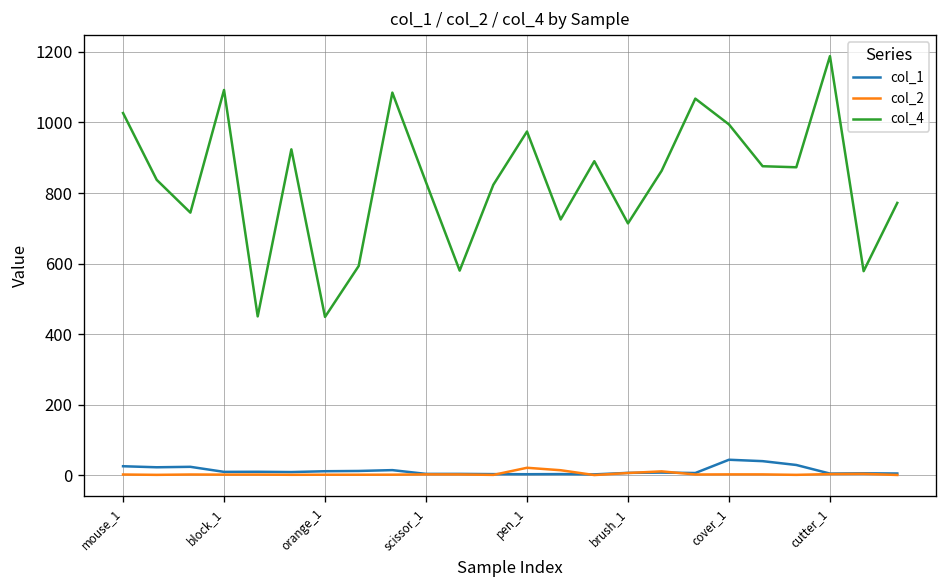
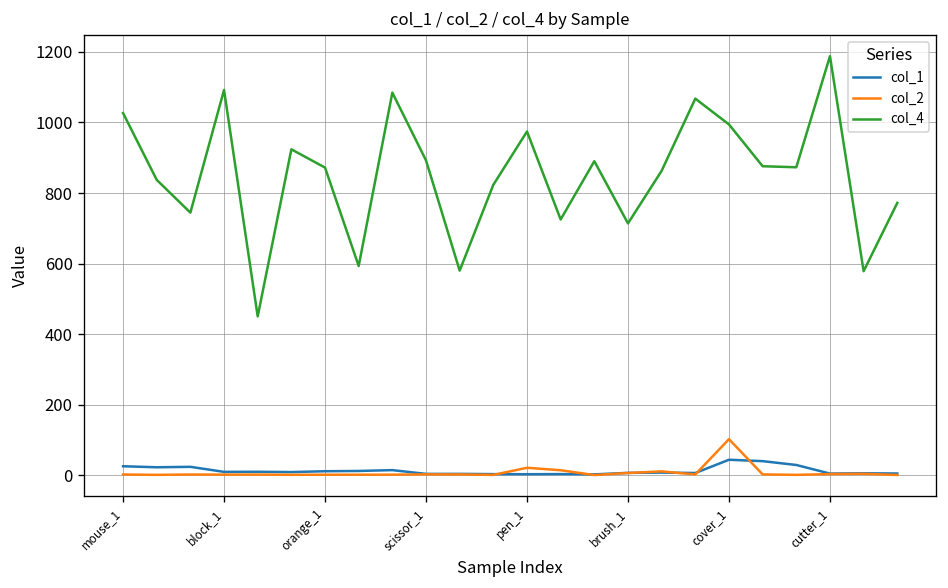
  {
    "col_1": {
      "mouse_1": 30,
      "orange_1": 10,
      "pen_1": 0,
      "cover_1": 40
    },
    "col_2": {
      "mouse_1": 0,
      "orange_1": 0,
      "pen_1": 20,
-     "cover_1": 0
+     "cover_1": 100
    },
    "col_4": {
      "mouse_1": 1030,
      "block_1": 1090,
-     "orange_1": 450,
-     "scissor_1": 830,
+     "orange_1": 870,
+     "scissor_1": 890,
      "pen_1": 970,
      "brush_1": 710,
      "cover_1": 990,
      "cutter_1": 1190
    }
  }
